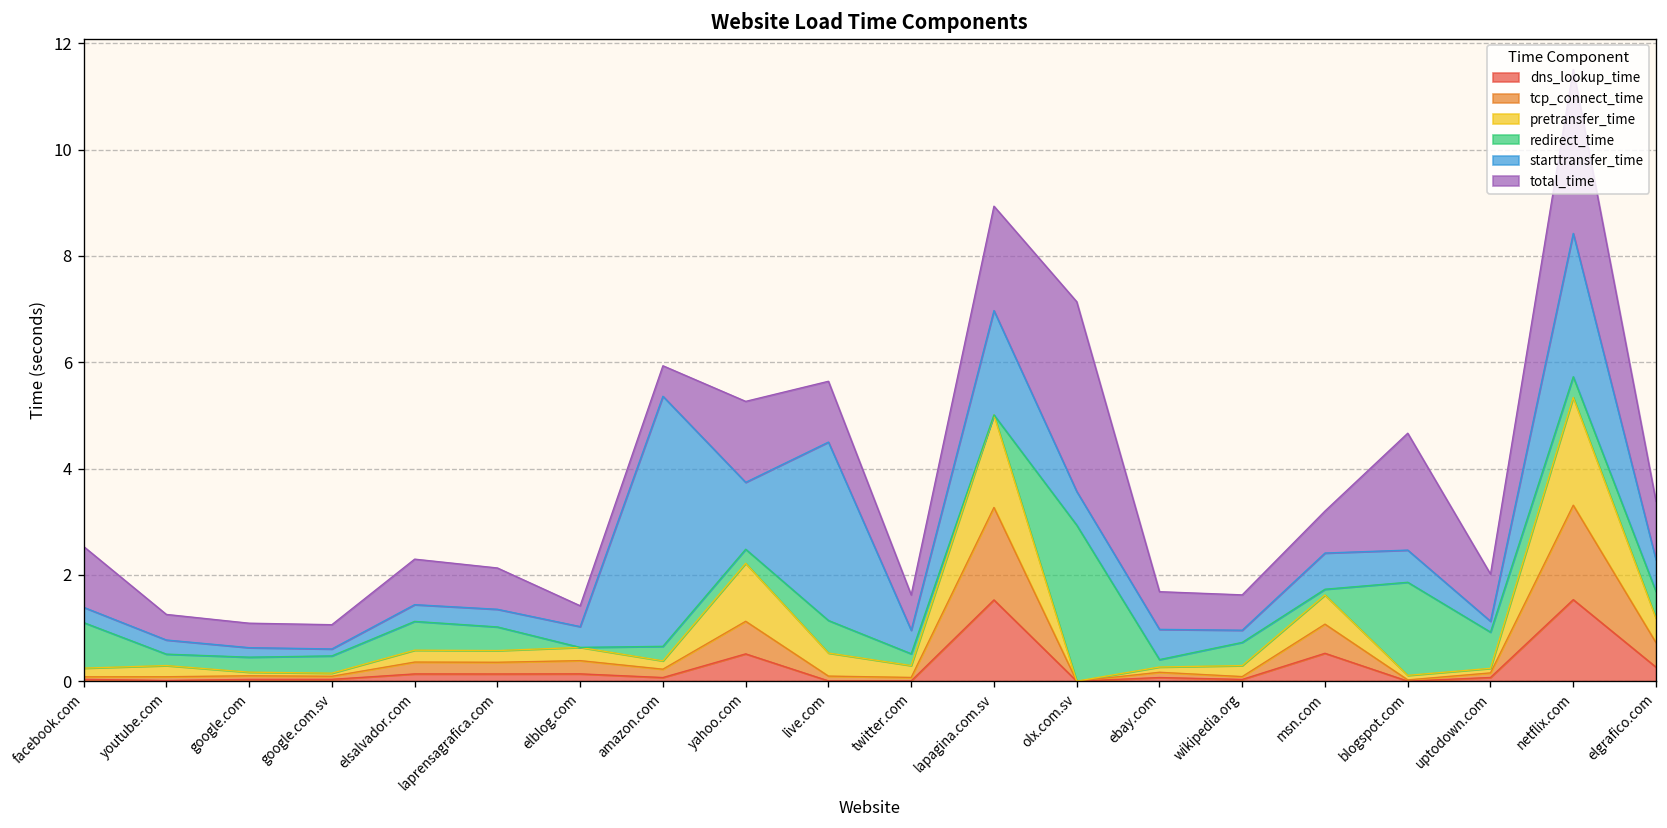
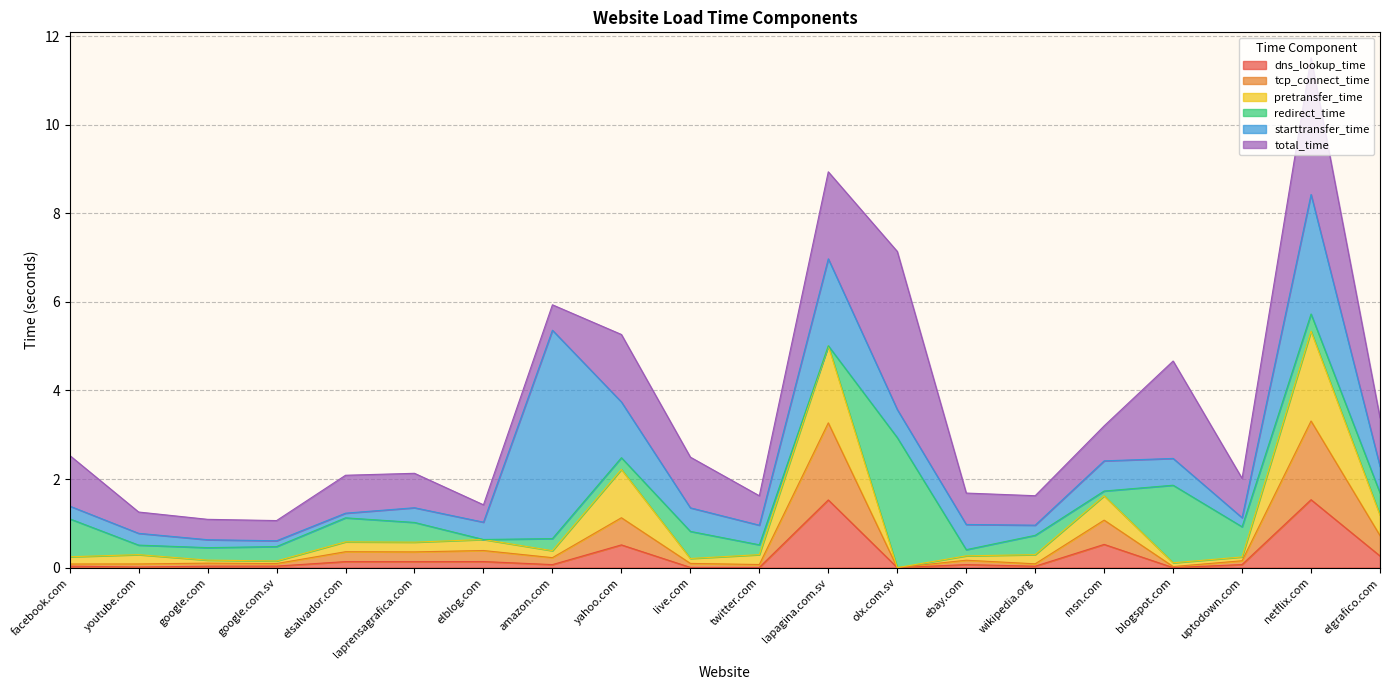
  {
    "pretransfer_time": {
      "facebook.com": 0.2,
      "youtube.com": 0.2,
      "google.com": 0.1,
      "elsalvador.com": 0.2,
      "laprensagrafica.com": 0.2,
      "amazon.com": 0.2,
      "yahoo.com": 1.1,
-     "live.com": 0.4,
+     "live.com": 0.1,
      "twitter.com": 0.2,
      "ebay.com": 0.1,
      "wikipedia.org": 0.2,
      "msn.com": 0.5,
      "blogspot.com": 0.1,
      "uptodown.com": 0.1,
      "netflix.com": 2.0,
      "elgrafico.com": 0.5
    },
    "redirect_time": {
      "facebook.com": 0.9,
      "youtube.com": 0.2,
      "google.com": 0.3,
      "google.com.sv": 0.3,
      "elsalvador.com": 0.5,
      "laprensagrafica.com": 0.4,
      "amazon.com": 0.3,
      "yahoo.com": 0.3,
      "live.com": 0.6,
      "twitter.com": 0.2,
      "olx.com.sv": 2.9,
      "ebay.com": 0.1,
      "wikipedia.org": 0.4,
      "msn.com": 0.1,
      "blogspot.com": 1.8,
      "uptodown.com": 0.7,
      "netflix.com": 0.4,
      "elgrafico.com": 0.5
    },
    "starttransfer_time": {
      "facebook.com": 0.3,
      "youtube.com": 0.3,
      "google.com": 0.2,
      "google.com.sv": 0.1,
-     "elsalvador.com": 0.3,
+     "elsalvador.com": 0.1,
      "laprensagrafica.com": 0.3,
      "elblog.com": 0.4,
      "amazon.com": 4.7,
      "yahoo.com": 1.3,
-     "live.com": 3.4,
+     "live.com": 0.5,
      "twitter.com": 0.4,
      "lapagina.com.sv": 2.0,
      "olx.com.sv": 0.6,
      "ebay.com": 0.6,
      "wikipedia.org": 0.2,
      "msn.com": 0.7,
      "blogspot.com": 0.6,
      "uptodown.com": 0.2,
      "netflix.com": 2.7,
      "elgrafico.com": 0.6
    },
    "total_time": {
      "facebook.com": 1.1,
      "youtube.com": 0.5,
      "google.com": 0.5,
      "google.com.sv": 0.5,
      "elsalvador.com": 0.9,
      "laprensagrafica.com": 0.8,
      "elblog.com": 0.4,
      "amazon.com": 0.6,
      "yahoo.com": 1.5,
      "live.com": 1.1,
      "twitter.com": 0.7,
      "lapagina.com.sv": 2.0,
      "olx.com.sv": 3.6,
      "ebay.com": 0.7,
      "wikipedia.org": 0.7,
      "msn.com": 0.8,
      "blogspot.com": 2.2,
      "uptodown.com": 0.9,
      "elgrafico.com": 1.1
    }
  }
